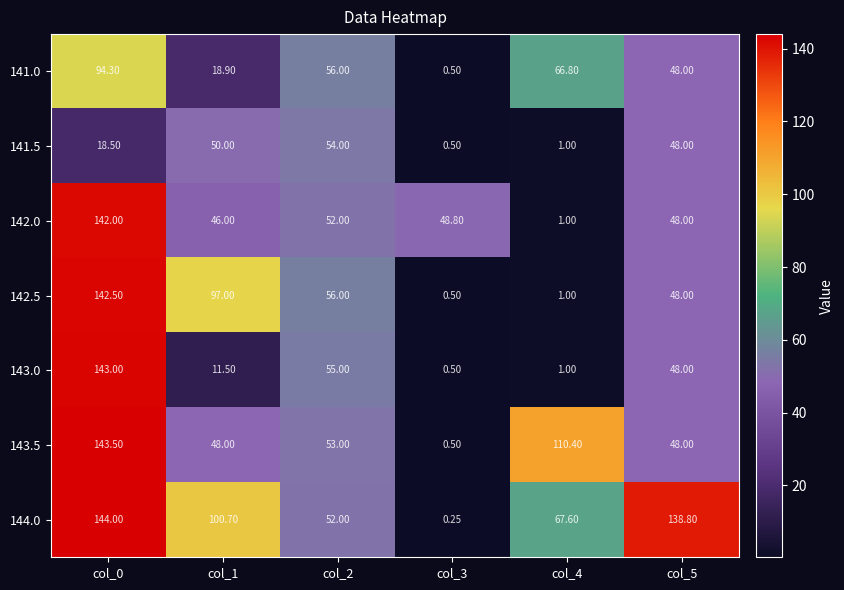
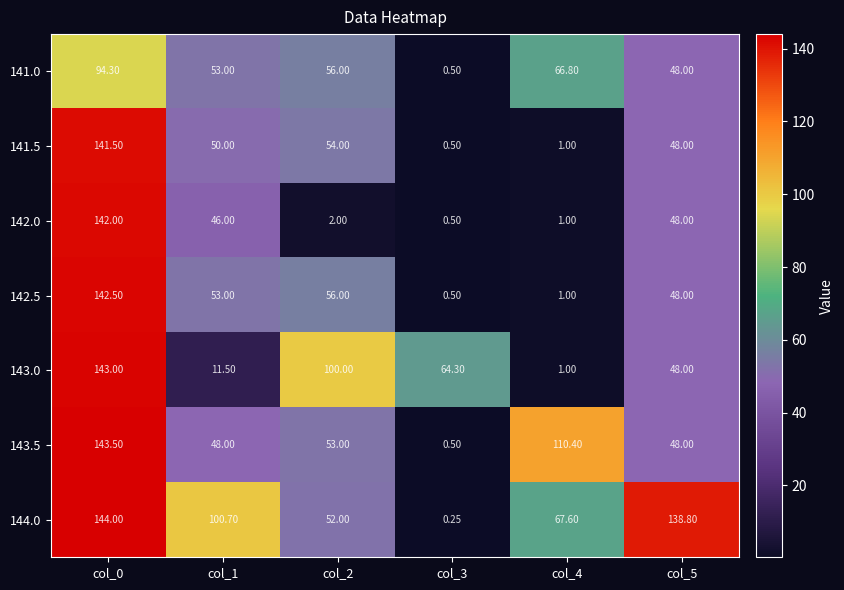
  {
    "141.0": {
      "col_0": 94.30,
-     "col_1": 18.90,
+     "col_1": 53.00,
      "col_2": 56.00,
      "col_3": 0.50,
      "col_4": 66.80,
      "col_5": 48.00
    },
    "141.5": {
-     "col_0": 18.50,
+     "col_0": 141.50,
      "col_1": 50.00,
      "col_2": 54.00,
      "col_3": 0.50,
      "col_4": 1.00,
      "col_5": 48.00
    },
    "142.0": {
      "col_0": 142.00,
      "col_1": 46.00,
-     "col_2": 52.00,
-     "col_3": 48.80,
+     "col_2": 2.00,
+     "col_3": 0.50,
      "col_4": 1.00,
      "col_5": 48.00
    },
    "142.5": {
      "col_0": 142.50,
-     "col_1": 97.00,
+     "col_1": 53.00,
      "col_2": 56.00,
      "col_3": 0.50,
      "col_4": 1.00,
      "col_5": 48.00
    },
    "143.0": {
      "col_0": 143.00,
      "col_1": 11.50,
-     "col_2": 55.00,
-     "col_3": 0.50,
+     "col_2": 100.00,
+     "col_3": 64.30,
      "col_4": 1.00,
      "col_5": 48.00
    },
    "143.5": {
      "col_0": 143.50,
      "col_1": 48.00,
      "col_2": 53.00,
      "col_3": 0.50,
      "col_4": 110.40,
      "col_5": 48.00
    },
    "144.0": {
      "col_0": 144.00,
      "col_1": 100.70,
      "col_2": 52.00,
      "col_3": 0.25,
      "col_4": 67.60,
      "col_5": 138.80
    }
  }
